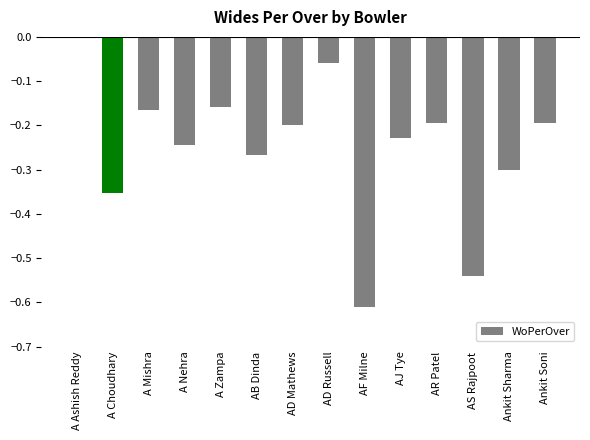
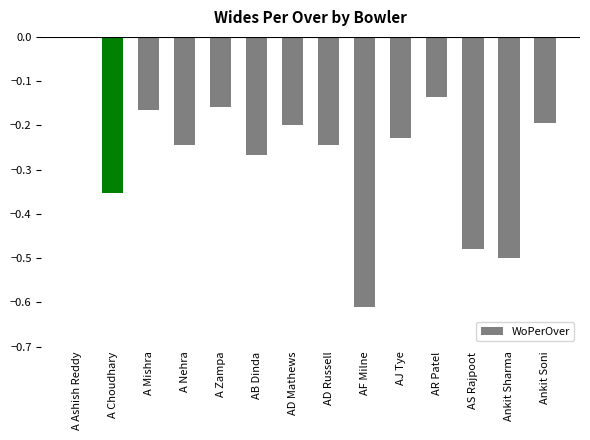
  {
    "A Ashish Reddy": 0.00,
    "A Choudhary": -0.35,
    "A Mishra": -0.16,
    "A Nehra": -0.24,
    "A Zampa": -0.16,
    "AB Dinda": -0.27,
    "AD Mathews": -0.20,
-   "AD Russell": -0.06,
+   "AD Russell": -0.24,
    "AF Milne": -0.61,
    "AJ Tye": -0.23,
-   "AR Patel": -0.19,
-   "AS Rajpoot": -0.54,
-   "Ankit Sharma": -0.30,
+   "AR Patel": -0.14,
+   "AS Rajpoot": -0.48,
+   "Ankit Sharma": -0.50,
    "Ankit Soni": -0.19
  }
